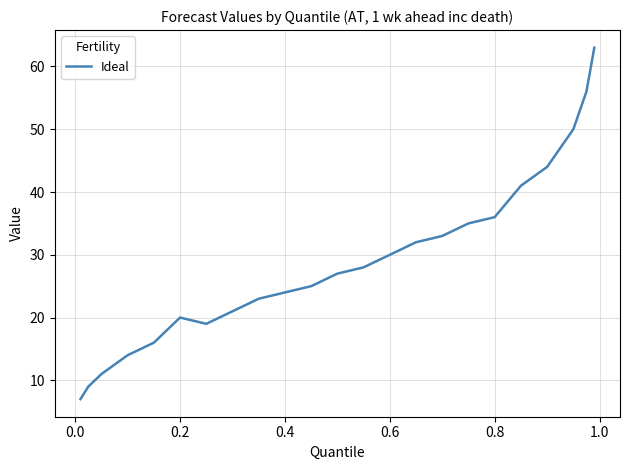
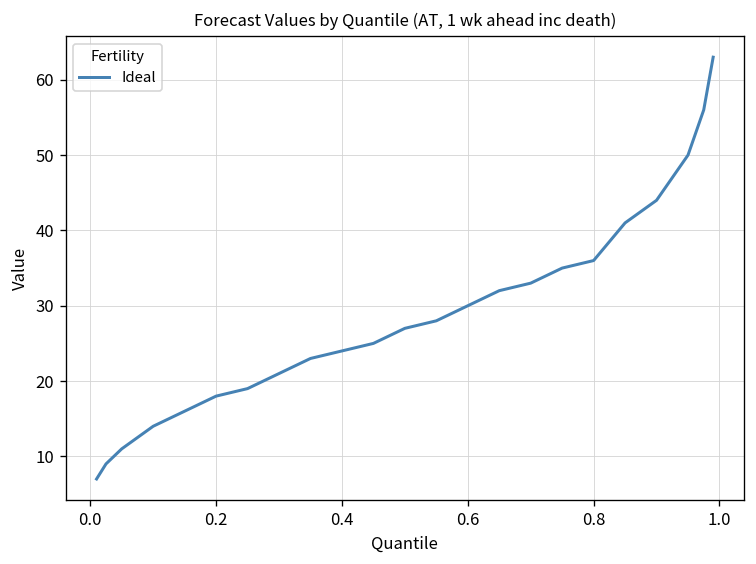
  {
-   "0.2": 20,
+   "0.2": 18,
    "0.4": 24,
    "0.6": 30,
    "0.8": 36
  }
